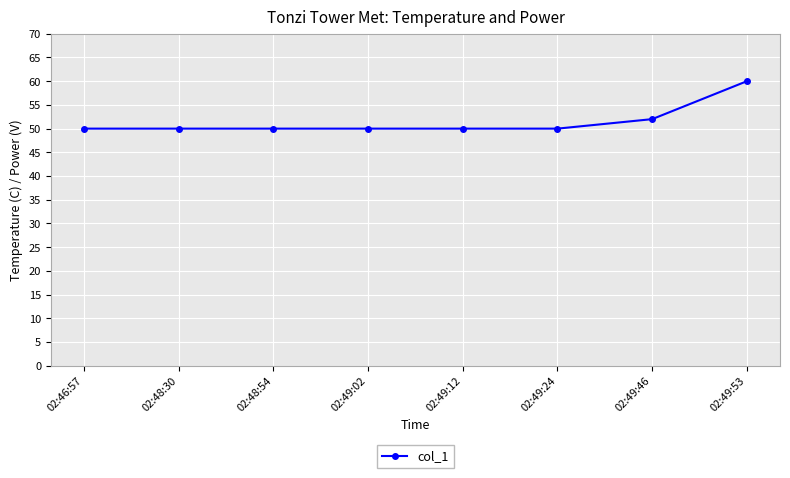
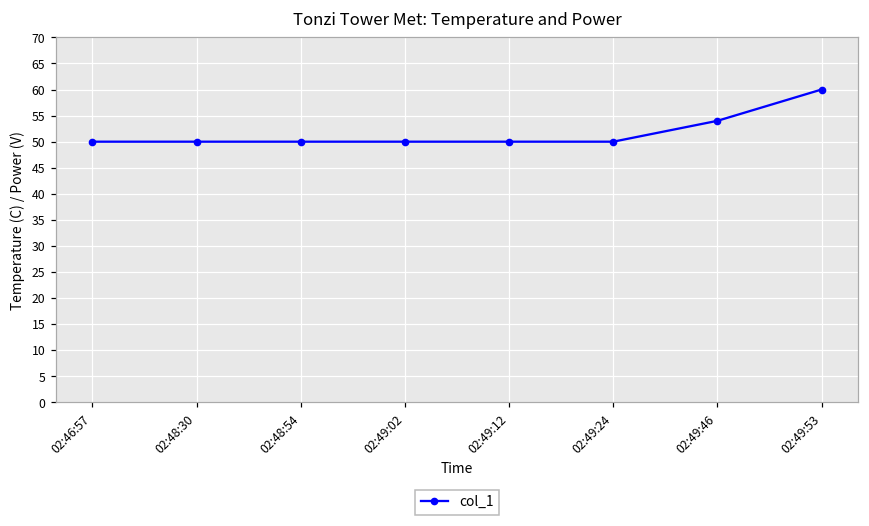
  {
    "02:46:57": 50,
    "02:48:30": 50,
    "02:48:54": 50,
    "02:49:02": 50,
    "02:49:12": 50,
    "02:49:24": 50,
-   "02:49:46": 52,
+   "02:49:46": 54,
    "02:49:53": 60
  }
